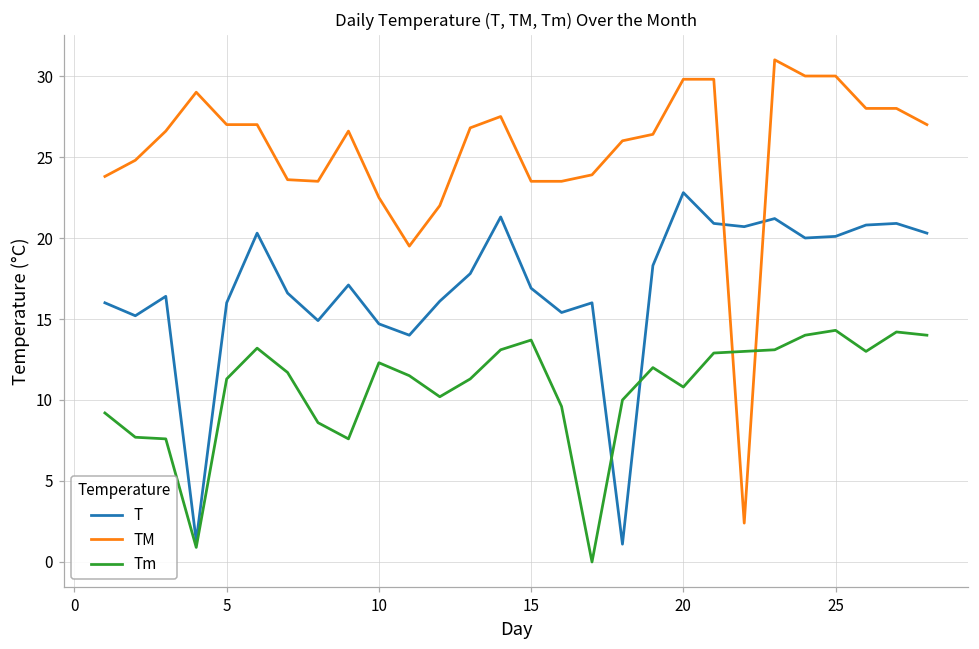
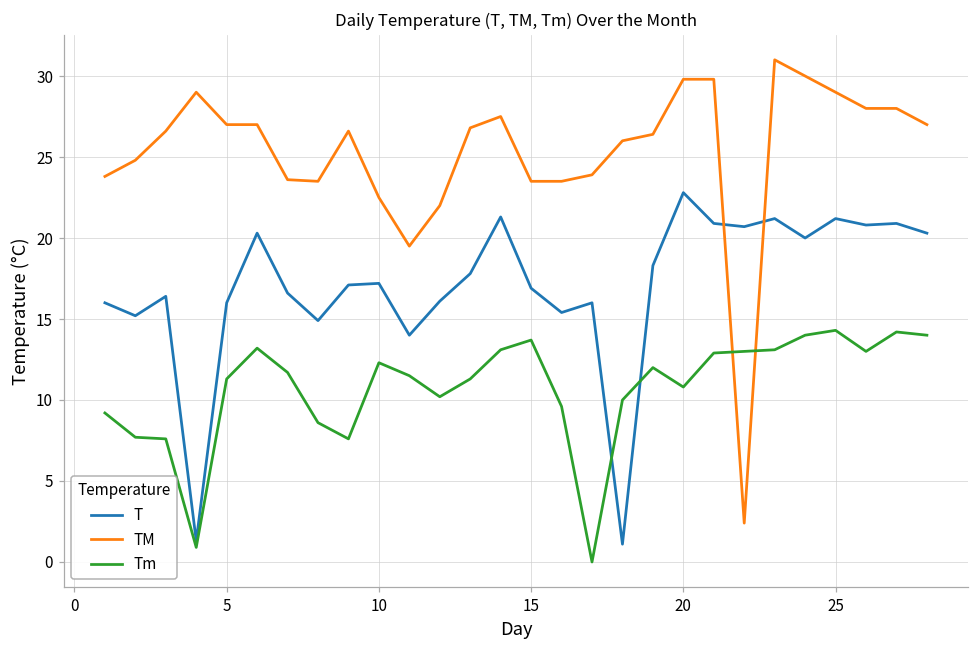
  {
    "T": {
      "5": 16.0,
-     "10": 14.7,
+     "10": 17.2,
      "15": 16.9,
      "20": 22.8,
-     "25": 20.1
+     "25": 21.2
    },
    "TM": {
      "5": 27,
      "10": 22.5,
      "15": 23.5,
      "20": 29.8,
-     "25": 30
+     "25": 29
    },
    "Tm": {
      "5": 11.3,
      "10": 12.3,
      "15": 13.7,
      "20": 10.8,
      "25": 14.3
    }
  }
